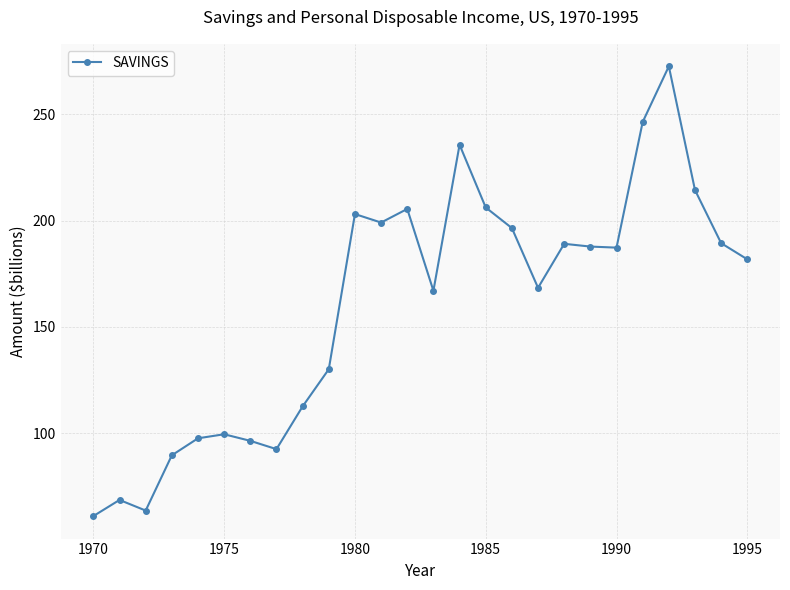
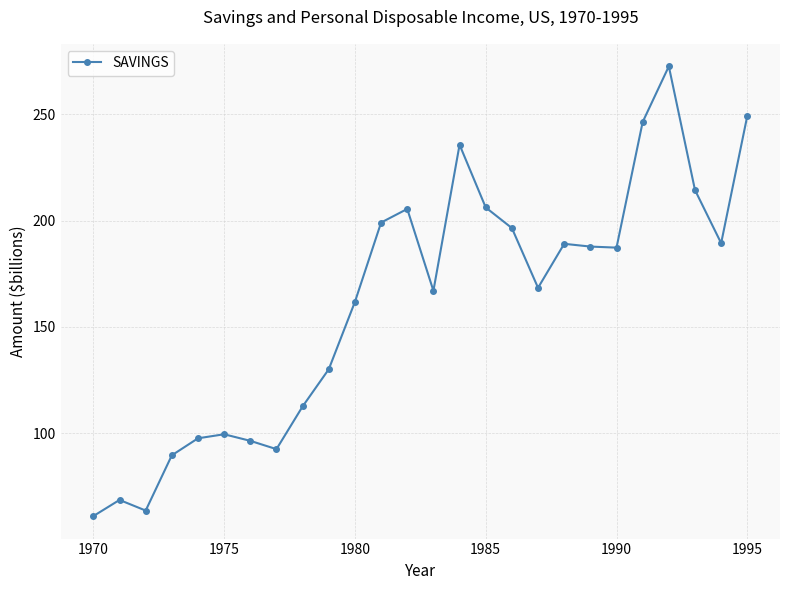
  {
    "1970": 61,
    "1975": 100,
-   "1980": 203,
+   "1980": 162,
    "1985": 206,
    "1990": 187,
-   "1995": 182
+   "1995": 249
  }
